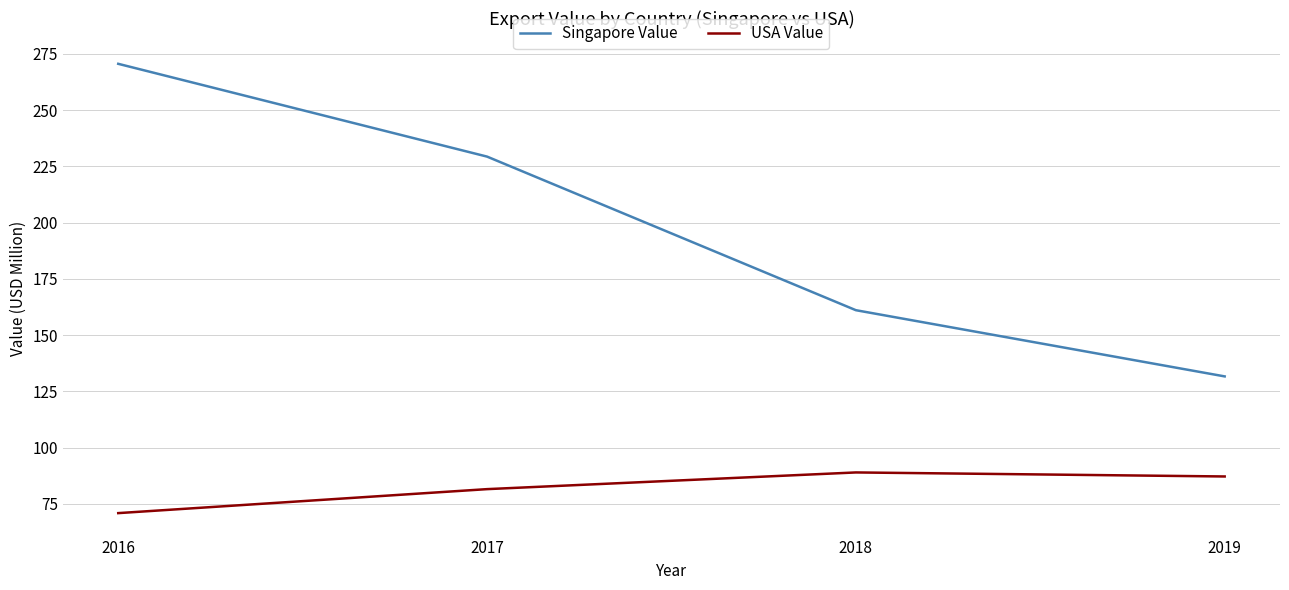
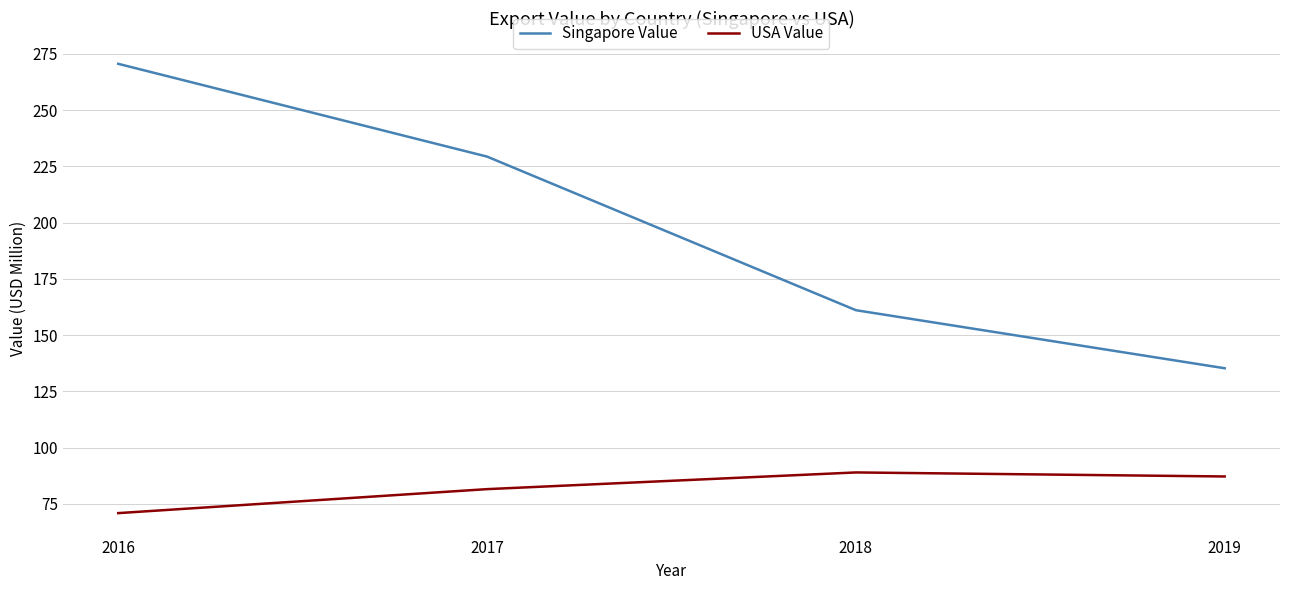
  {
    "Singapore Value": {
      "2016": 271,
      "2017": 229,
      "2018": 161,
-     "2019": 132
+     "2019": 135
    },
    "USA Value": {
      "2016": 71,
      "2017": 82,
      "2018": 89,
      "2019": 87
    }
  }
